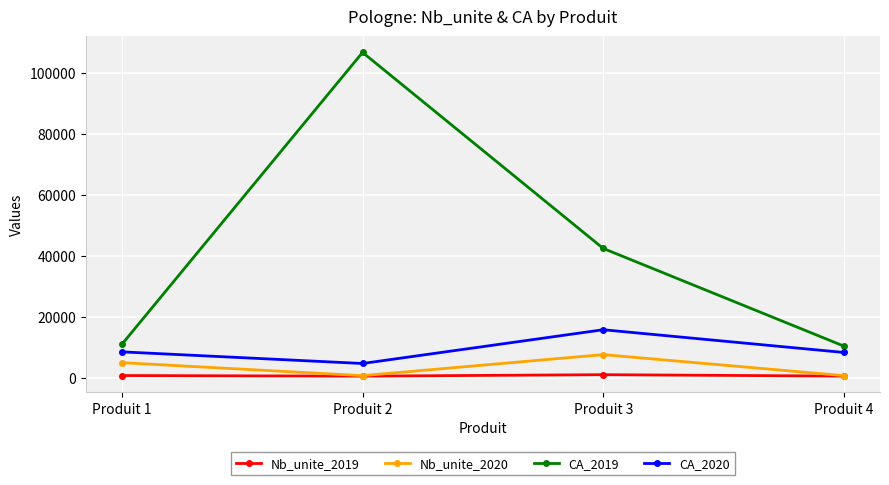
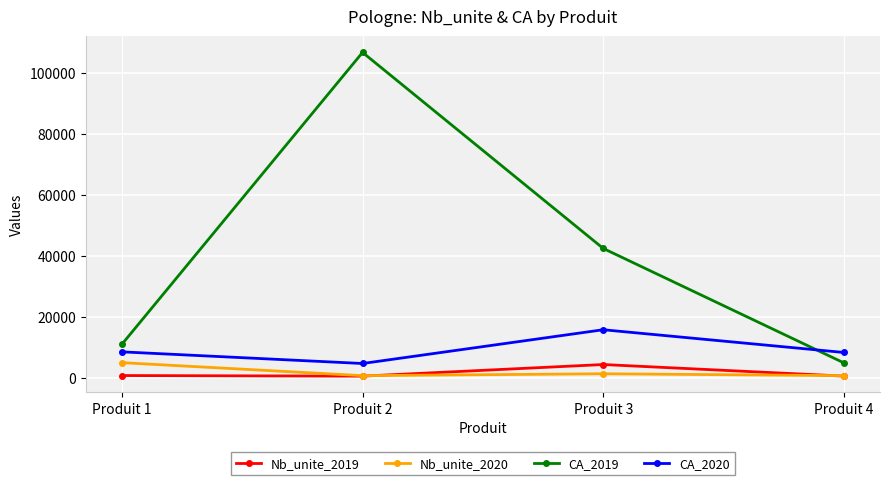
  {
    "Nb_unite_2019": {
      "Produit 1": 1000,
-     "Produit 3": 1000
+     "Produit 3": 4000
    },
    "Nb_unite_2020": {
      "Produit 1": 5000,
-     "Produit 3": 8000
+     "Produit 3": 1000
    },
    "CA_2019": {
      "Produit 1": 11000,
      "Produit 2": 107000,
      "Produit 3": 42000,
-     "Produit 4": 10000
+     "Produit 4": 5000
    },
    "CA_2020": {
      "Produit 1": 9000,
      "Produit 2": 5000,
      "Produit 3": 16000,
      "Produit 4": 8000
    }
  }
